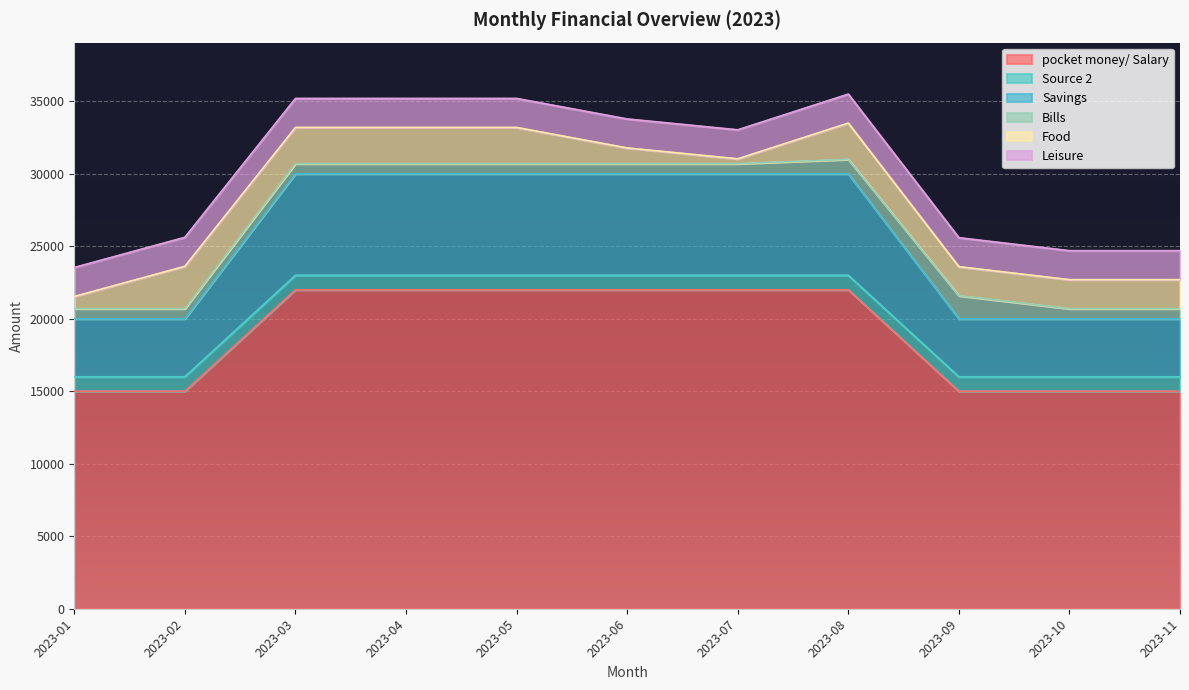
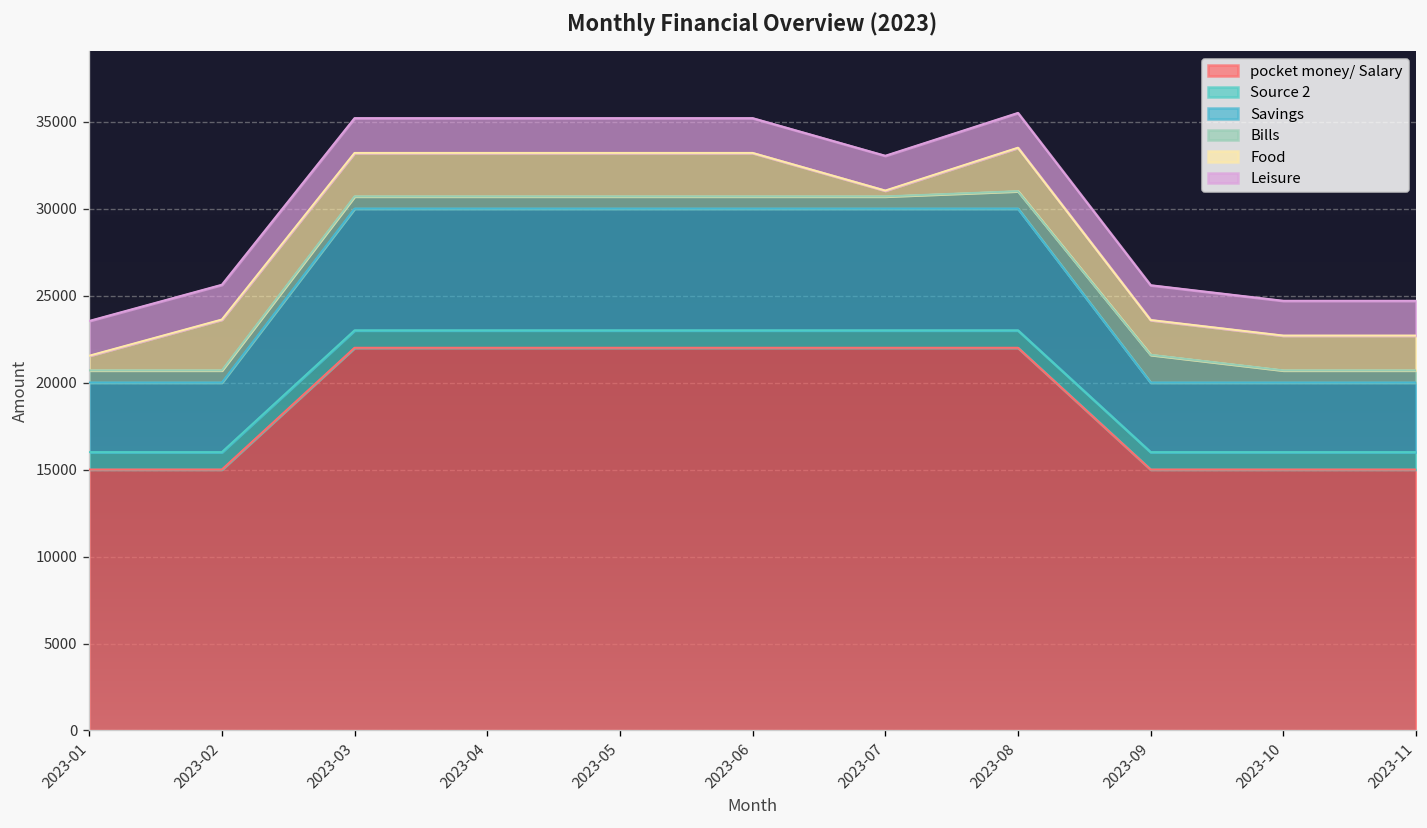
  {
    "pocket money/ Salary": {
      "2023-01": 15000,
      "2023-02": 15000,
      "2023-03": 22000,
      "2023-04": 22000,
      "2023-05": 22000,
      "2023-06": 22000,
      "2023-07": 22000,
      "2023-08": 22000,
      "2023-09": 15000,
      "2023-10": 15000,
      "2023-11": 15000
    },
    "Bills": {
      "2023-01": 700,
      "2023-02": 700,
      "2023-03": 700,
      "2023-04": 700,
      "2023-05": 700,
      "2023-06": 700,
      "2023-07": 700,
      "2023-08": 1000,
      "2023-09": 1600,
      "2023-10": 700,
      "2023-11": 700
    },
    "Food": {
      "2023-01": 800,
      "2023-02": 2900,
      "2023-03": 2500,
      "2023-04": 2500,
      "2023-05": 2500,
-     "2023-06": 1100,
+     "2023-06": 2500,
      "2023-07": 300,
      "2023-08": 2500,
      "2023-09": 2000,
      "2023-10": 2000,
      "2023-11": 2000
    },
    "Leisure": {
      "2023-01": 2000,
      "2023-02": 2000,
      "2023-03": 2000,
      "2023-04": 2000,
      "2023-05": 2000,
      "2023-06": 2000,
      "2023-07": 2000,
      "2023-08": 2000,
      "2023-09": 2000,
      "2023-10": 2000,
      "2023-11": 2000
    }
  }
